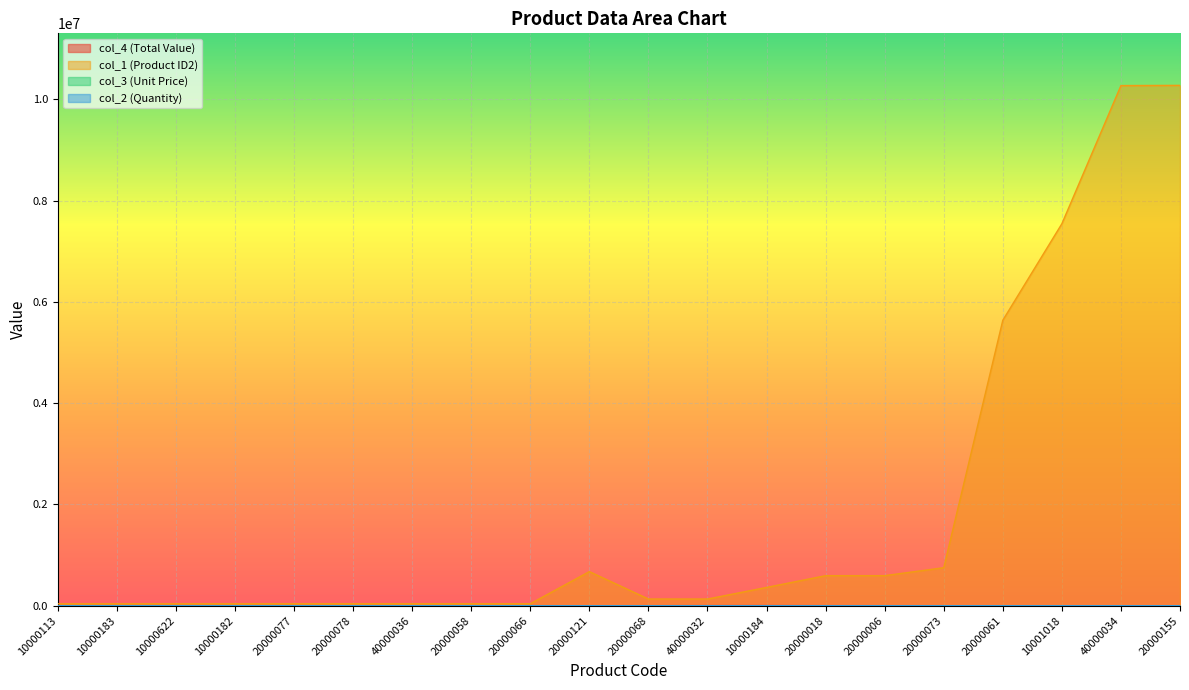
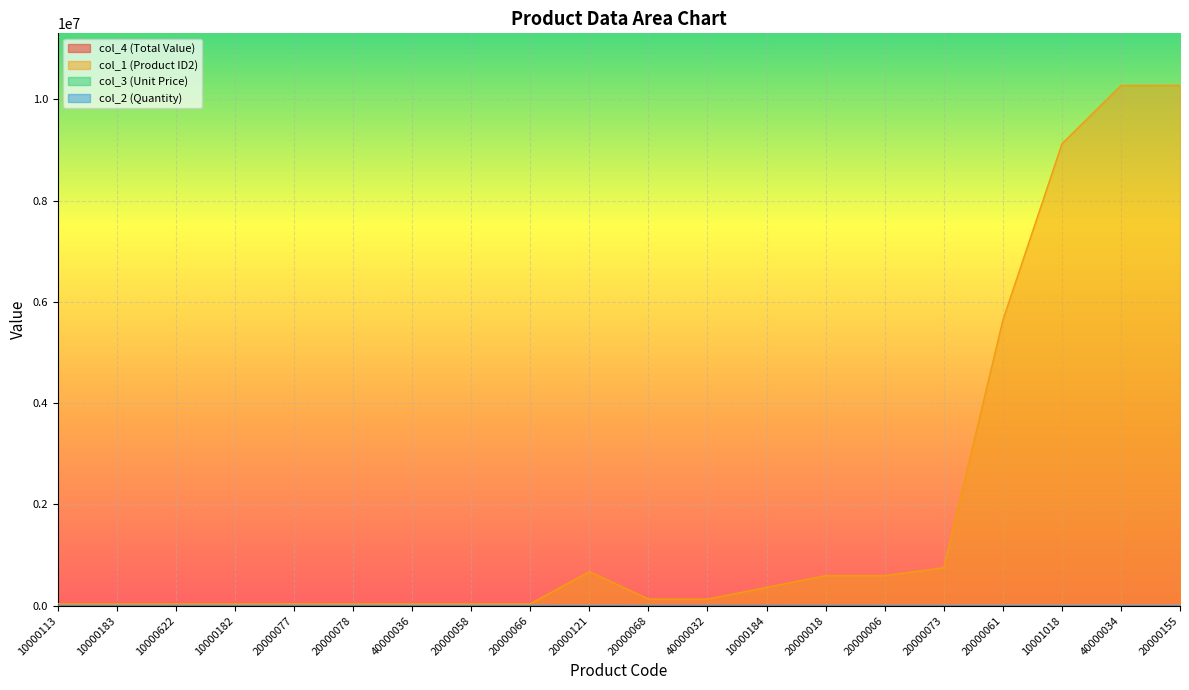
  {
    "col_2 (Quantity)": {
      "20000121": 0,
      "20000068": 0,
      "40000032": 0,
      "10000184": 0,
      "20000018": 0,
      "20000006": 0,
      "20000073": 0,
      "20000061": 0,
      "10001018": 0,
      "40000034": 0,
      "20000155": 0
    },
    "col_1 (Product ID2)": {
      "20000121": 700000,
      "20000068": 100000,
      "40000032": 100000,
      "10000184": 400000,
      "20000018": 600000,
      "20000006": 600000,
      "20000073": 800000,
      "20000061": 5600000,
-     "10001018": 7500000,
+     "10001018": 9100000,
      "40000034": 10300000,
      "20000155": 10300000
    }
  }
